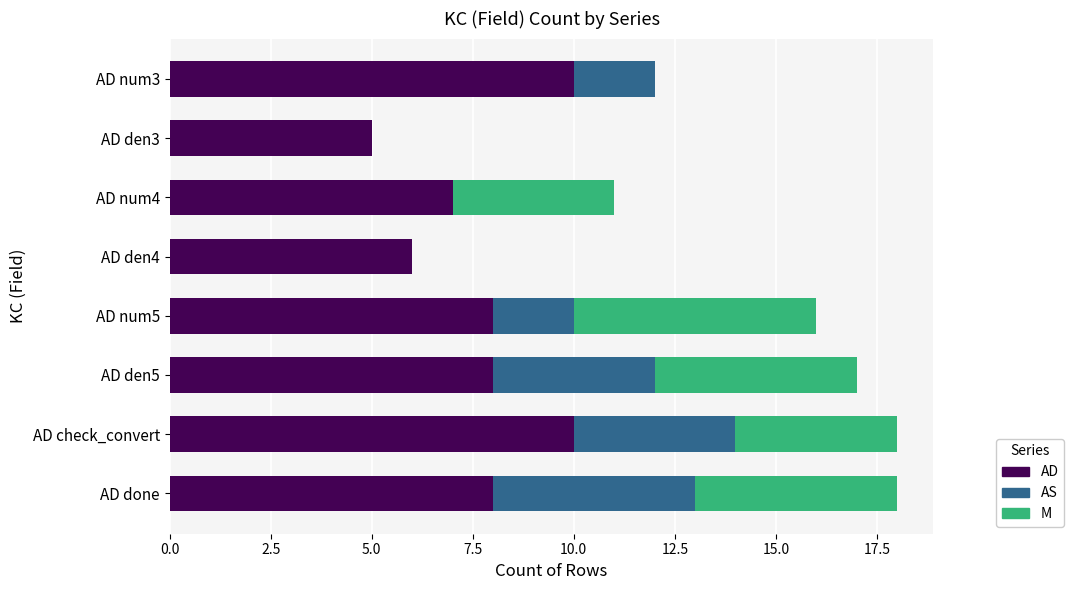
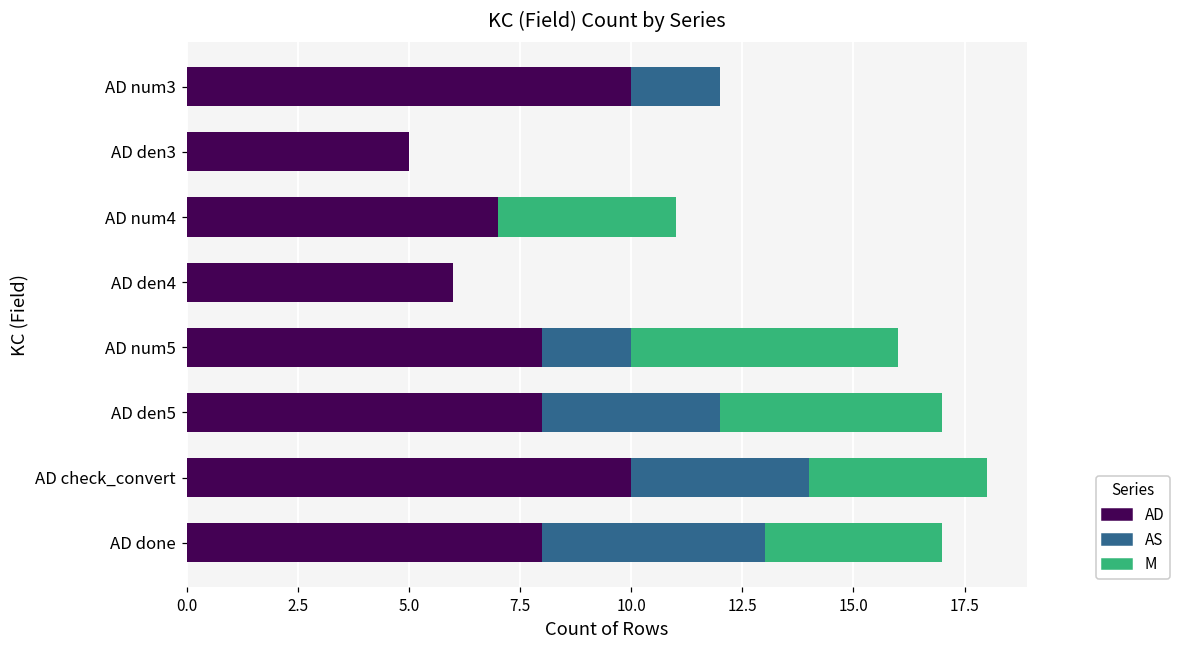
  {
    "AD": {
      "AD num3": 10,
      "AD den3": 5,
      "AD num4": 7,
      "AD den4": 6,
      "AD num5": 8,
      "AD den5": 8,
      "AD check_convert": 10,
      "AD done": 8
    },
    "AS": {
      "AD num3": 2,
      "AD den3": 0,
      "AD num4": 0,
      "AD den4": 0,
      "AD num5": 2,
      "AD den5": 4,
      "AD check_convert": 4,
      "AD done": 5
    },
    "M": {
      "AD num3": 0,
      "AD den3": 0,
      "AD num4": 4,
      "AD den4": 0,
      "AD num5": 6,
      "AD den5": 5,
      "AD check_convert": 4,
-     "AD done": 5
+     "AD done": 4
    }
  }
